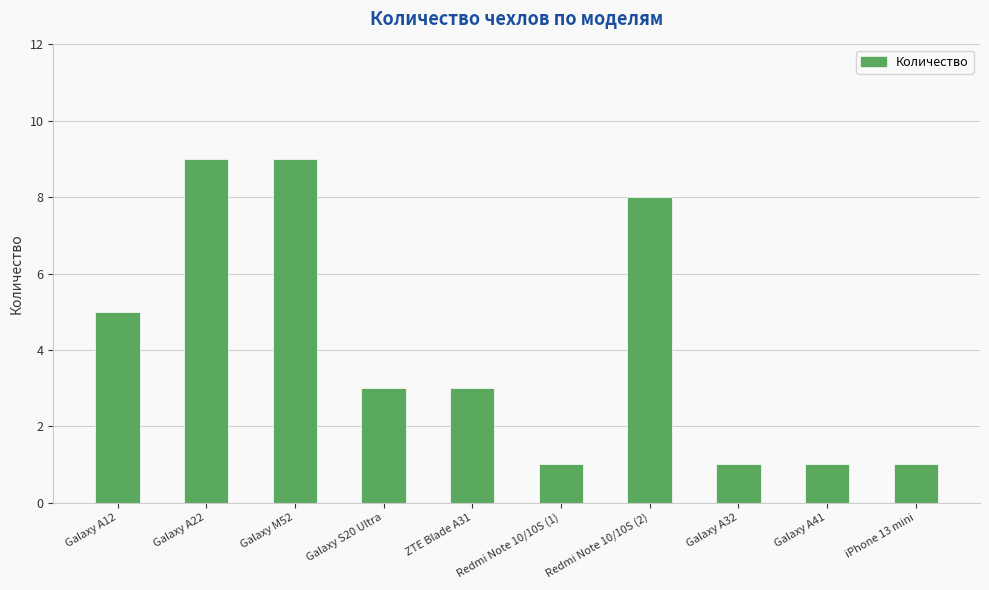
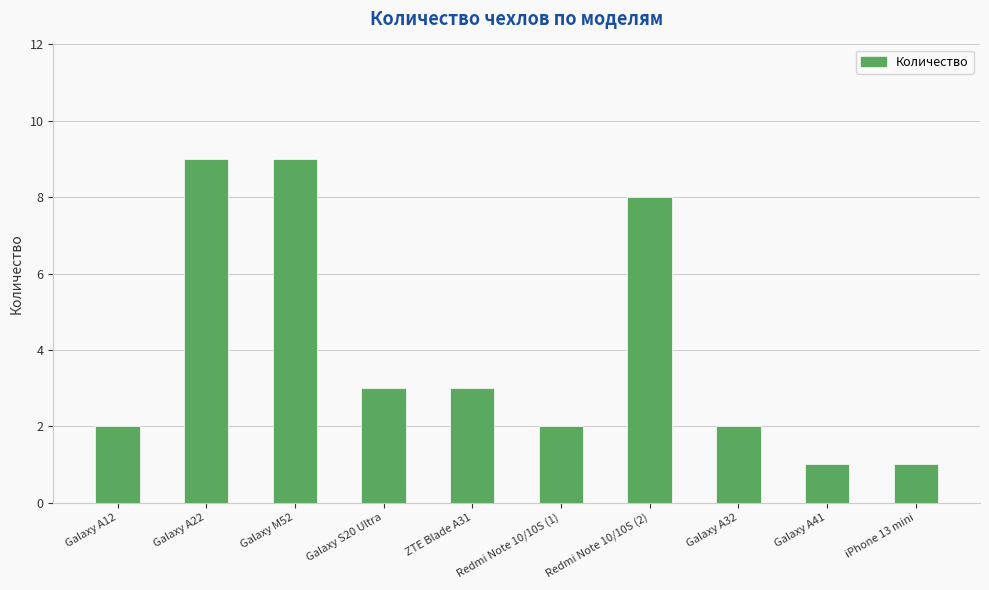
  {
-   "Galaxy A12": 5,
+   "Galaxy A12": 2,
    "Galaxy A22": 9,
    "Galaxy M52": 9,
    "Galaxy S20 Ultra": 3,
    "ZTE Blade A31": 3,
-   "Redmi Note 10/10S (1)": 1,
+   "Redmi Note 10/10S (1)": 2,
    "Redmi Note 10/10S (2)": 8,
-   "Galaxy A32": 1,
+   "Galaxy A32": 2,
    "Galaxy A41": 1,
    "iPhone 13 mini": 1
  }
